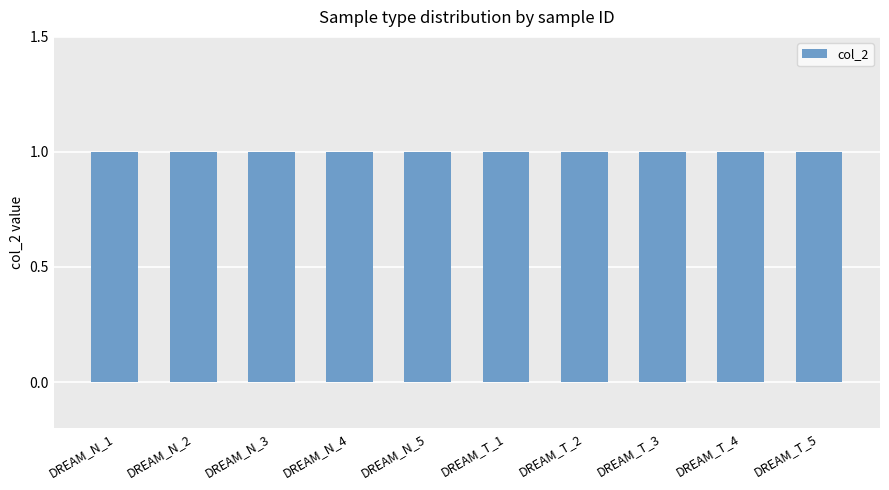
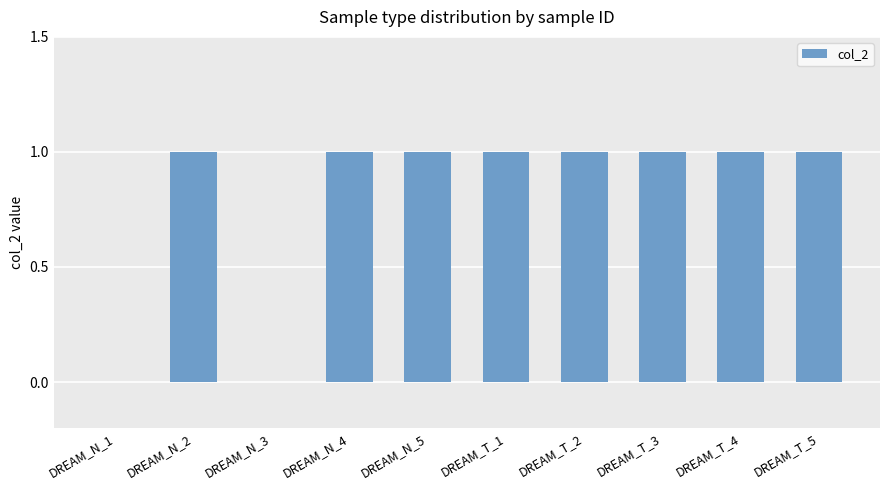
  {
-   "DREAM_N_1": 1,
+   "DREAM_N_1": 0,
    "DREAM_N_2": 1,
-   "DREAM_N_3": 1,
+   "DREAM_N_3": 0,
    "DREAM_N_4": 1,
    "DREAM_N_5": 1,
    "DREAM_T_1": 1,
    "DREAM_T_2": 1,
    "DREAM_T_3": 1,
    "DREAM_T_4": 1,
    "DREAM_T_5": 1
  }
